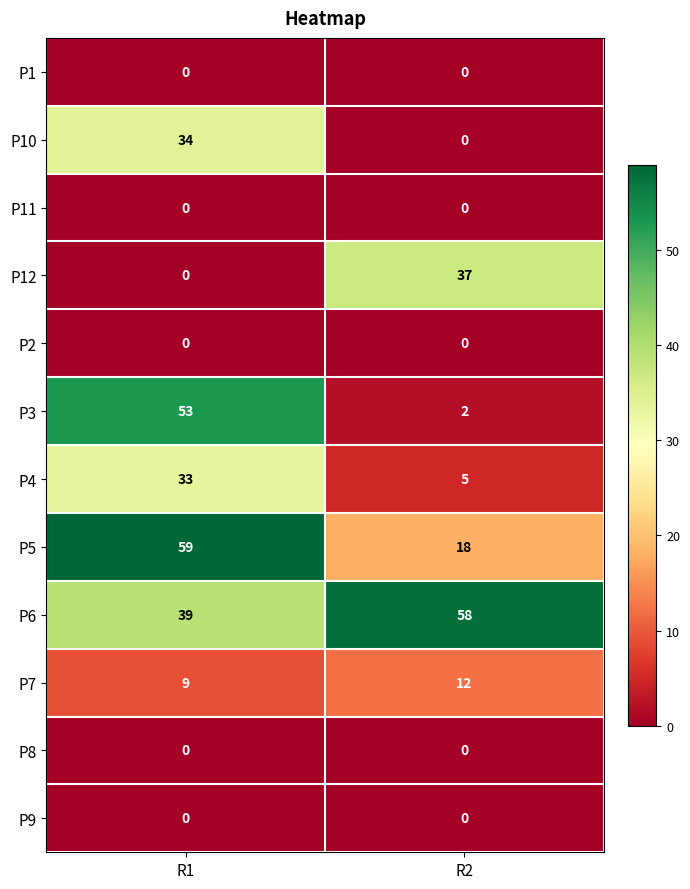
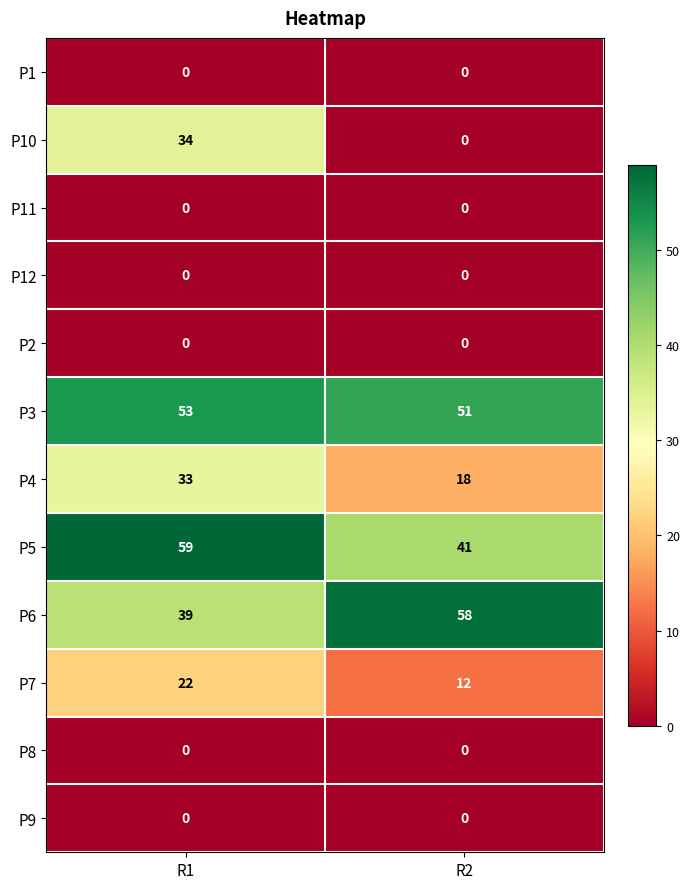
  {
    "P1": {
      "R1": 0,
      "R2": 0
    },
    "P10": {
      "R1": 34,
      "R2": 0
    },
    "P11": {
      "R1": 0,
      "R2": 0
    },
    "P12": {
      "R1": 0,
-     "R2": 37
+     "R2": 0
    },
    "P2": {
      "R1": 0,
      "R2": 0
    },
    "P3": {
      "R1": 53,
-     "R2": 2
+     "R2": 51
    },
    "P4": {
      "R1": 33,
-     "R2": 5
+     "R2": 18
    },
    "P5": {
      "R1": 59,
-     "R2": 18
+     "R2": 41
    },
    "P6": {
      "R1": 39,
      "R2": 58
    },
    "P7": {
-     "R1": 9,
+     "R1": 22,
      "R2": 12
    },
    "P8": {
      "R1": 0,
      "R2": 0
    },
    "P9": {
      "R1": 0,
      "R2": 0
    }
  }
